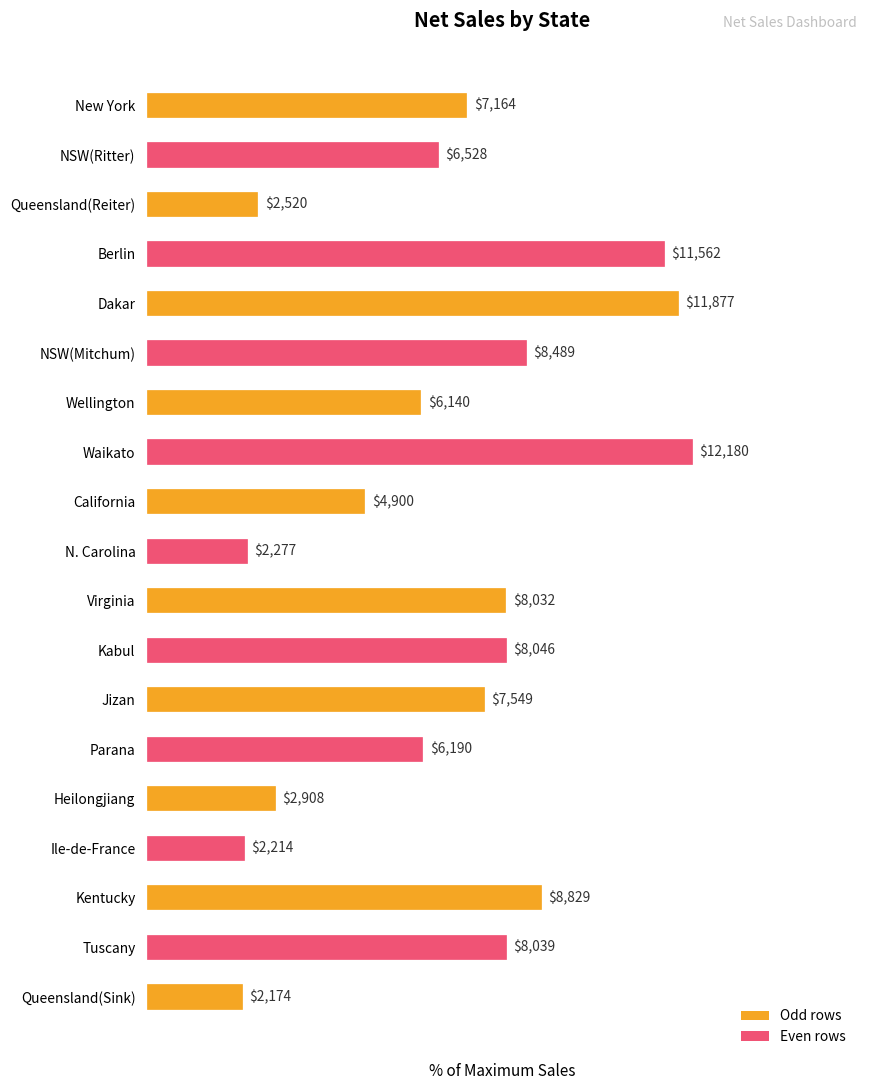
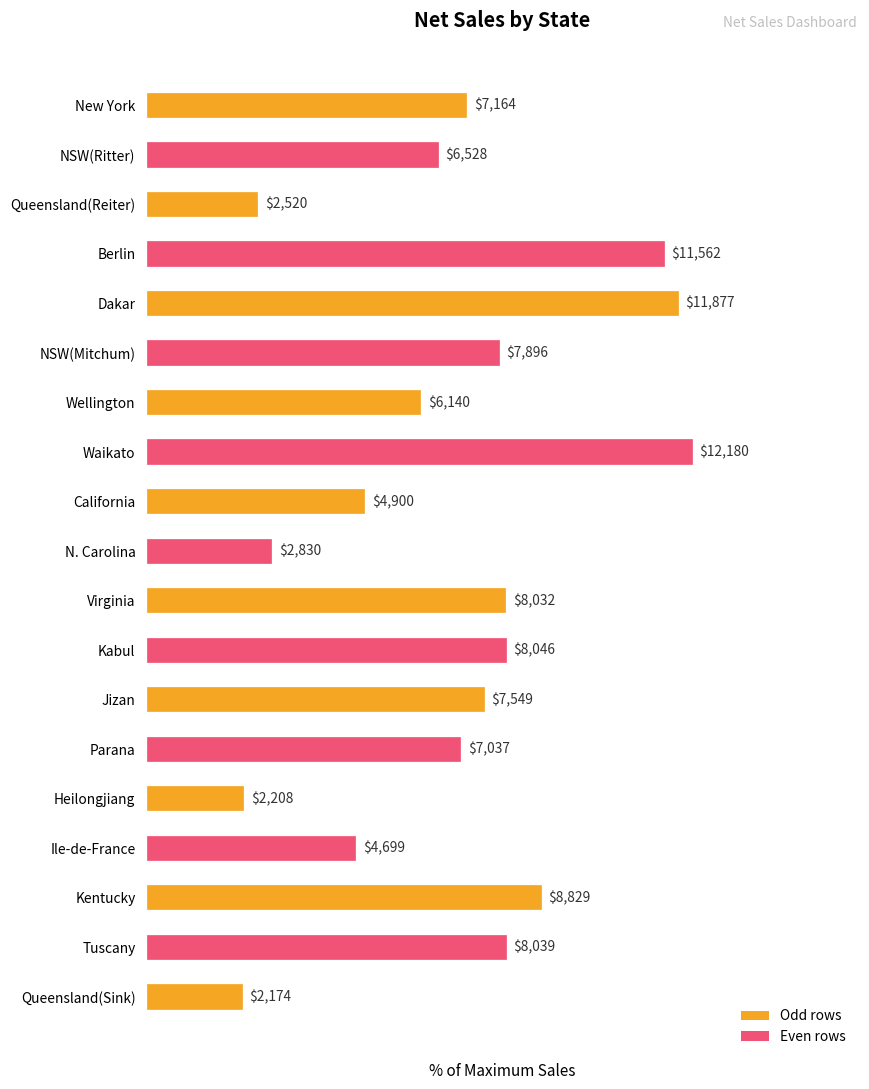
  {
-   "NSW(Mitchum)": "$8,489",
-   "N. Carolina": "$2,277",
-   "Parana": "$6,190",
-   "Heilongjiang": "$2,908",
-   "Ile-de-France": "$2,214"
+   "NSW(Mitchum)": "$7,896",
+   "N. Carolina": "$2,830",
+   "Parana": "$7,037",
+   "Heilongjiang": "$2,208",
+   "Ile-de-France": "$4,699"
  }
